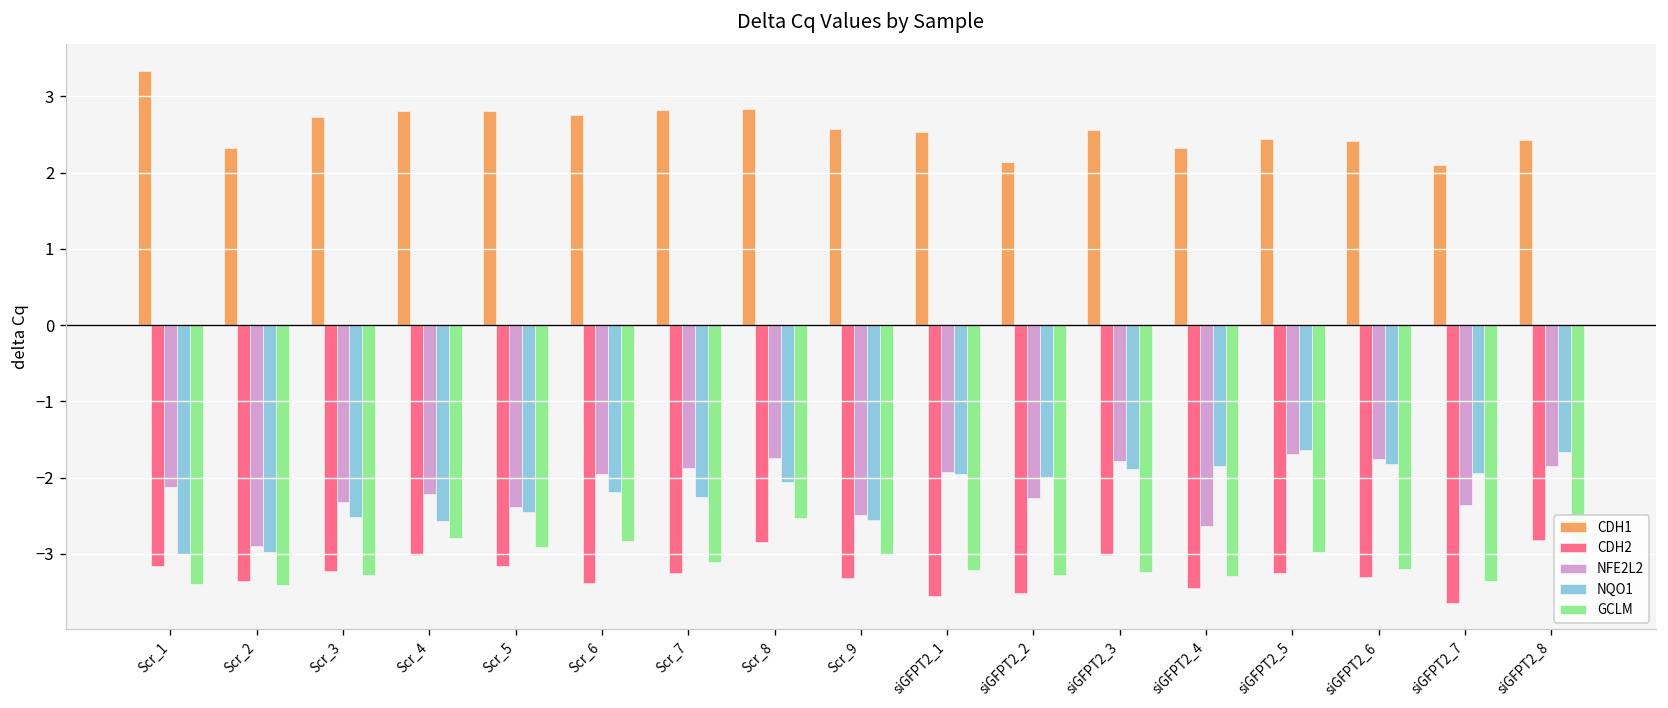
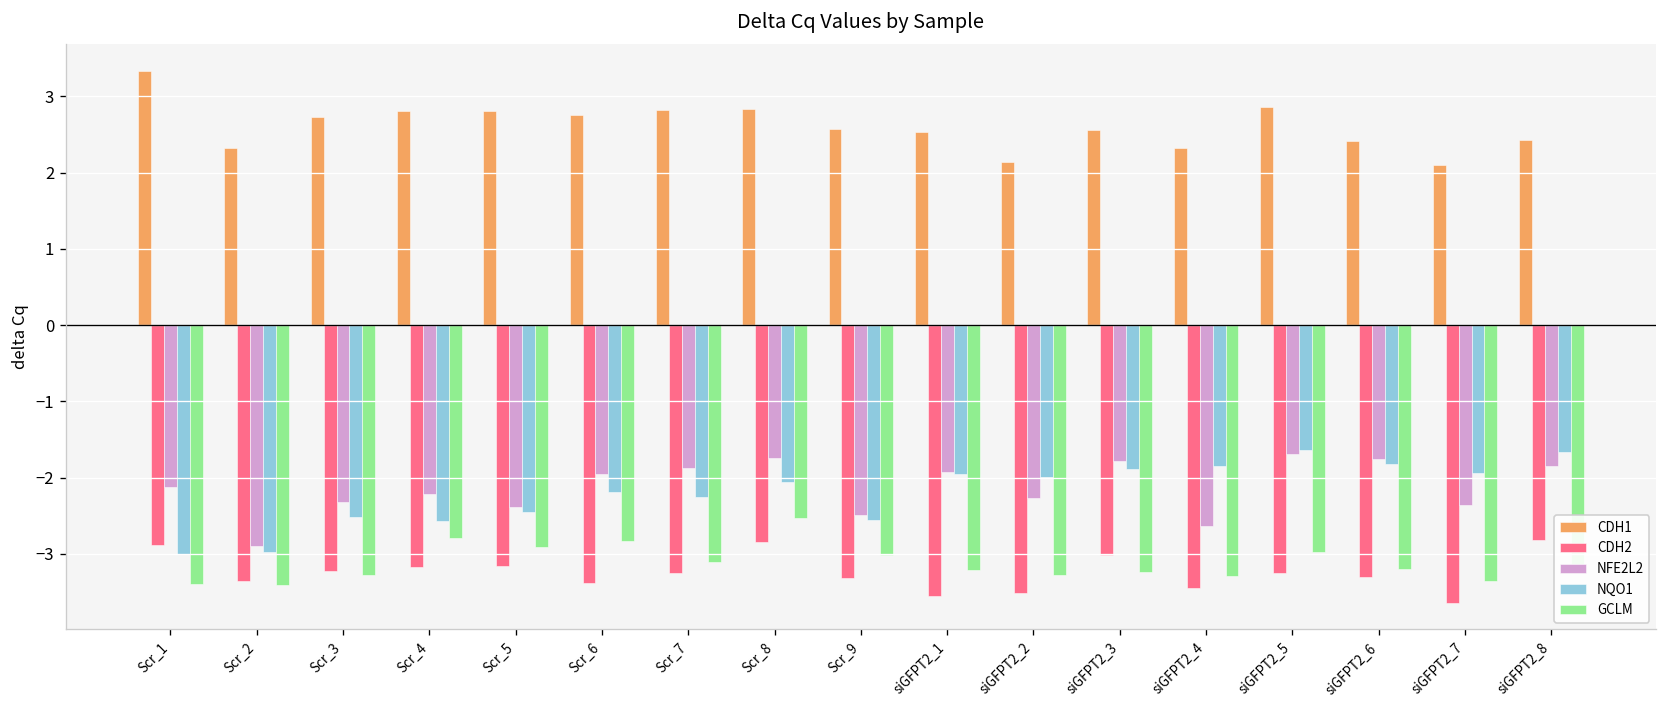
  {
    "CDH1": {
      "Scr_1": 3.3,
      "Scr_2": 2.3,
      "Scr_3": 2.7,
      "Scr_4": 2.8,
      "Scr_5": 2.8,
      "Scr_6": 2.8,
      "Scr_7": 2.8,
      "Scr_8": 2.8,
      "Scr_9": 2.6,
      "siGFPT2_1": 2.5,
      "siGFPT2_2": 2.1,
      "siGFPT2_3": 2.6,
      "siGFPT2_4": 2.3,
-     "siGFPT2_5": 2.4,
+     "siGFPT2_5": 2.9,
      "siGFPT2_6": 2.4,
      "siGFPT2_7": 2.1,
      "siGFPT2_8": 2.4
    },
    "CDH2": {
-     "Scr_1": -3.2,
+     "Scr_1": -2.9,
      "Scr_2": -3.4,
      "Scr_3": -3.2,
-     "Scr_4": -3.0,
+     "Scr_4": -3.2,
      "Scr_5": -3.2,
      "Scr_6": -3.4,
      "Scr_7": -3.2,
      "Scr_8": -2.8,
      "Scr_9": -3.3,
      "siGFPT2_1": -3.6,
      "siGFPT2_2": -3.5,
      "siGFPT2_3": -3.0,
      "siGFPT2_4": -3.4,
      "siGFPT2_5": -3.3,
      "siGFPT2_6": -3.3,
      "siGFPT2_7": -3.6,
      "siGFPT2_8": -2.8
    },
    "NFE2L2": {
      "Scr_1": -2.1,
      "Scr_2": -2.9,
      "Scr_3": -2.3,
      "Scr_4": -2.2,
      "Scr_5": -2.4,
      "Scr_6": -1.9,
      "Scr_7": -1.9,
      "Scr_8": -1.7,
      "Scr_9": -2.5,
      "siGFPT2_1": -1.9,
      "siGFPT2_2": -2.3,
      "siGFPT2_3": -1.8,
      "siGFPT2_4": -2.6,
      "siGFPT2_5": -1.7,
      "siGFPT2_6": -1.8,
      "siGFPT2_7": -2.4,
      "siGFPT2_8": -1.9
    },
    "NQO1": {
      "Scr_1": -3.0,
      "Scr_2": -3.0,
      "Scr_3": -2.5,
      "Scr_4": -2.6,
      "Scr_5": -2.5,
      "Scr_6": -2.2,
      "Scr_7": -2.3,
      "Scr_8": -2.1,
      "Scr_9": -2.6,
      "siGFPT2_1": -2.0,
      "siGFPT2_2": -2.0,
      "siGFPT2_3": -1.9,
      "siGFPT2_4": -1.8,
      "siGFPT2_5": -1.6,
      "siGFPT2_6": -1.8,
      "siGFPT2_7": -1.9,
      "siGFPT2_8": -1.7
    },
    "GCLM": {
      "Scr_1": -3.4,
      "Scr_2": -3.4,
      "Scr_3": -3.3,
      "Scr_4": -2.8,
      "Scr_5": -2.9,
      "Scr_6": -2.8,
      "Scr_7": -3.1,
      "Scr_8": -2.5,
      "Scr_9": -3.0,
      "siGFPT2_1": -3.2,
      "siGFPT2_2": -3.3,
      "siGFPT2_3": -3.2,
      "siGFPT2_4": -3.3,
      "siGFPT2_5": -3.0,
      "siGFPT2_6": -3.2,
      "siGFPT2_7": -3.4
    }
  }
